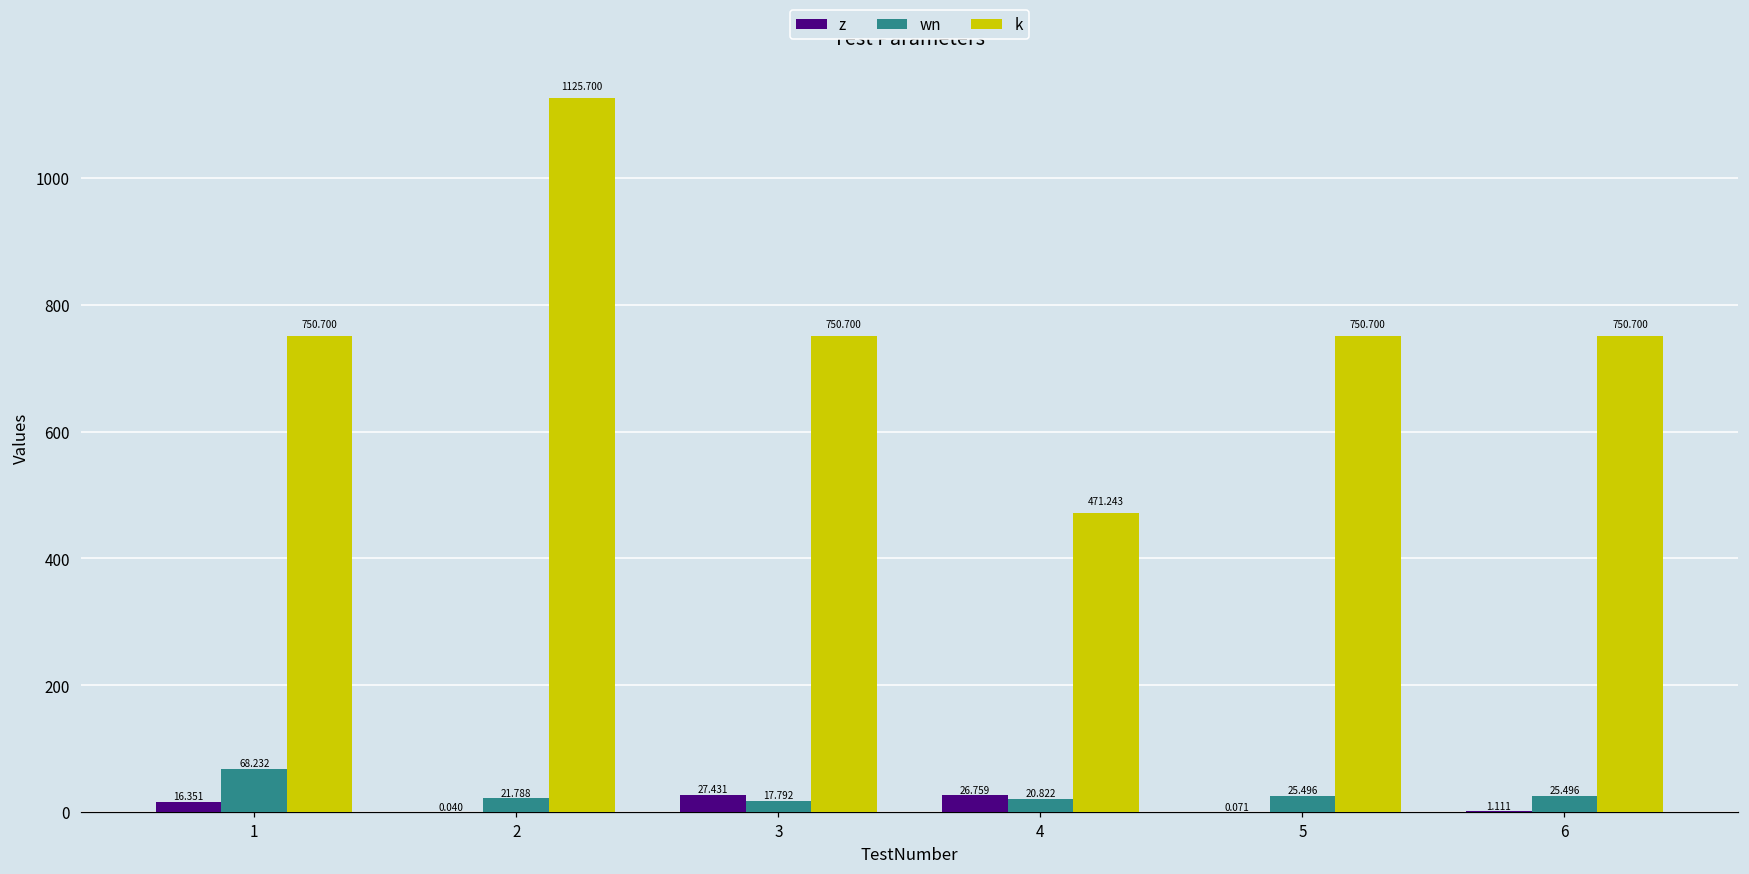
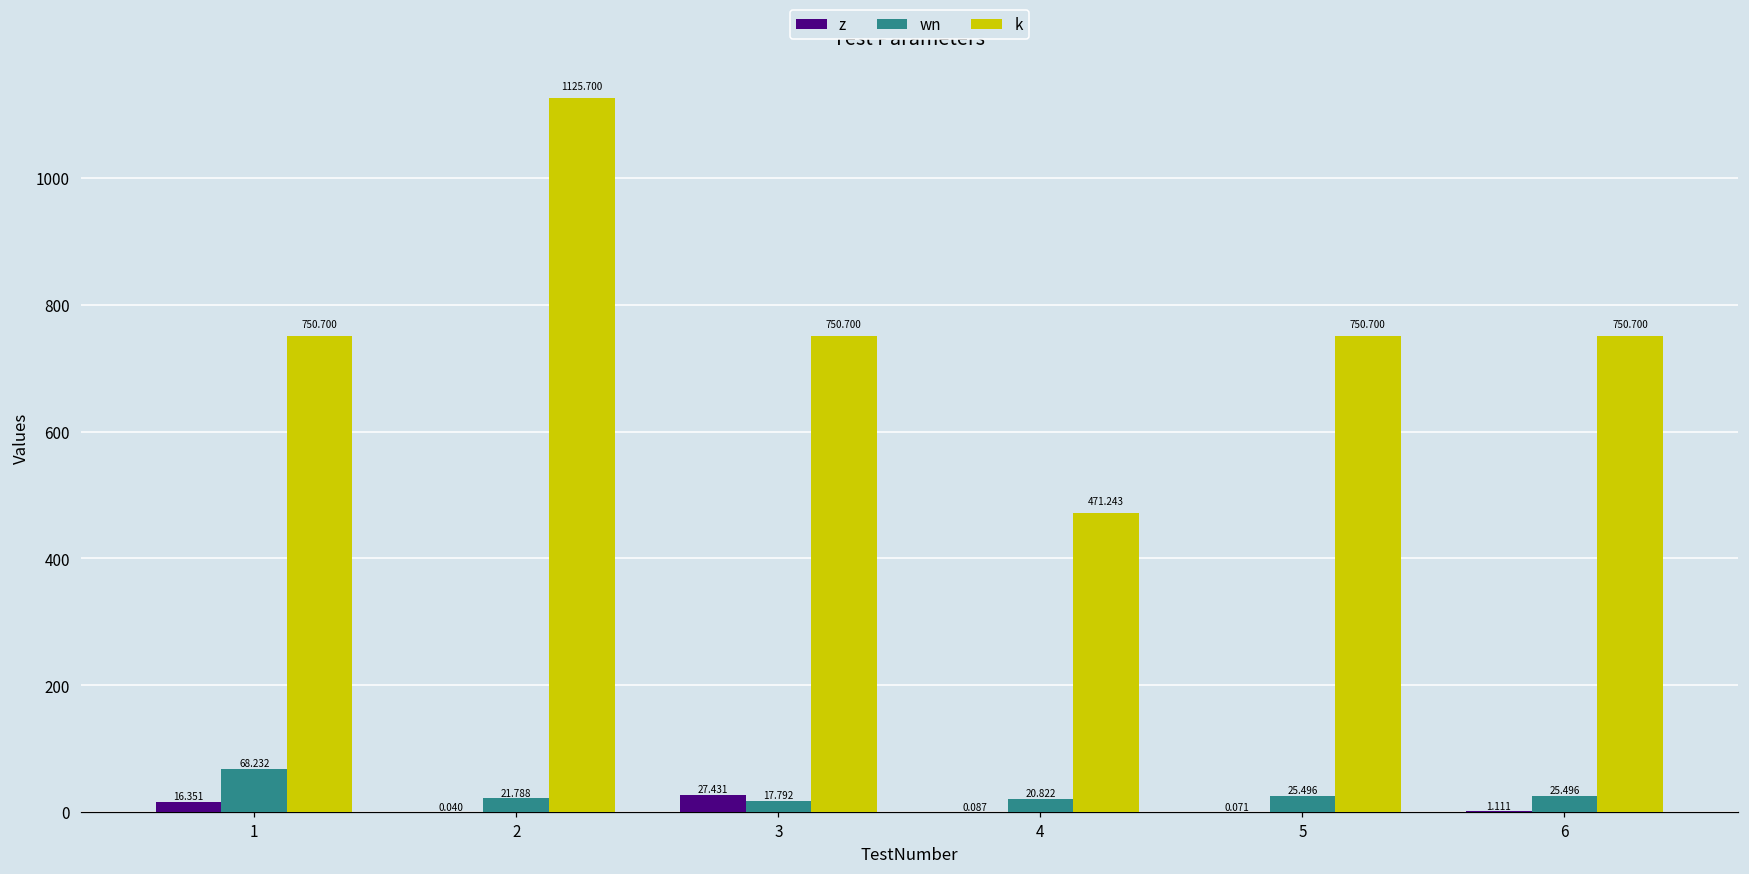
  {
    "z": {
      "1": 16.351,
      "2": 0.040,
      "3": 27.431,
-     "4": 26.759,
+     "4": 0.087,
      "5": 0.071,
      "6": 1.111
    },
    "wn": {
      "1": 68.232,
      "2": 21.788,
      "3": 17.792,
      "4": 20.822,
      "5": 25.496,
      "6": 25.496
    },
    "k": {
      "1": 750.700,
      "2": 1125.700,
      "3": 750.700,
      "4": 471.243,
      "5": 750.700,
      "6": 750.700
    }
  }
